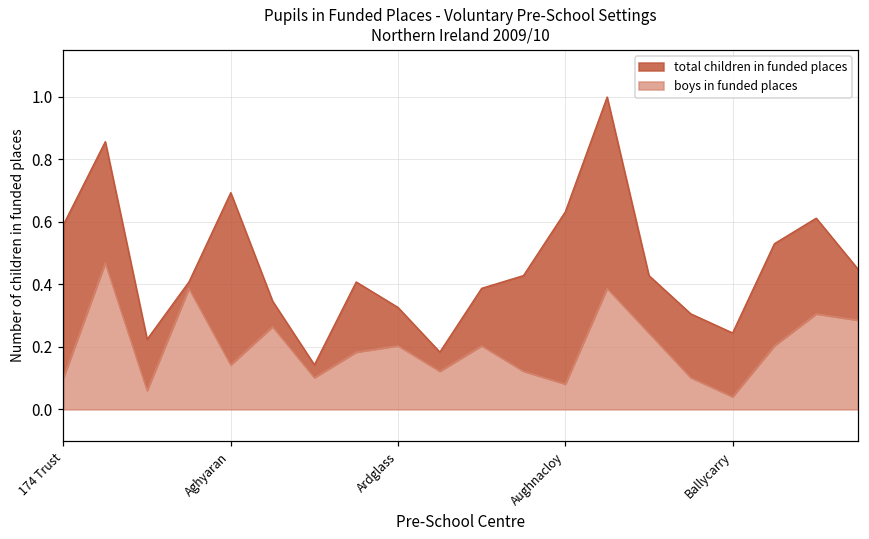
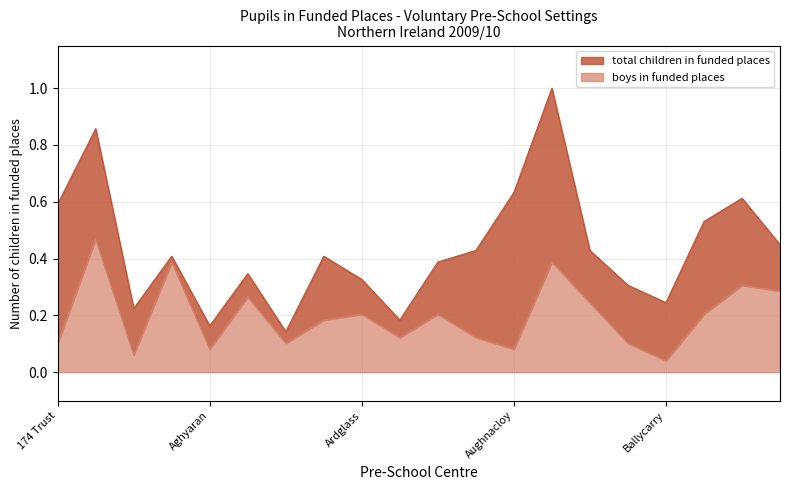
  {
    "total children in funded places": {
-     "Aghyaran": 0.69
+     "Aghyaran": 0.16
    },
    "boys in funded places": {
      "174 Trust": 0.10,
-     "Aghyaran": 0.14,
+     "Aghyaran": 0.08,
      "Ardglass": 0.20,
      "Aughnacloy": 0.08,
      "Ballycarry": 0.04
    }
  }
